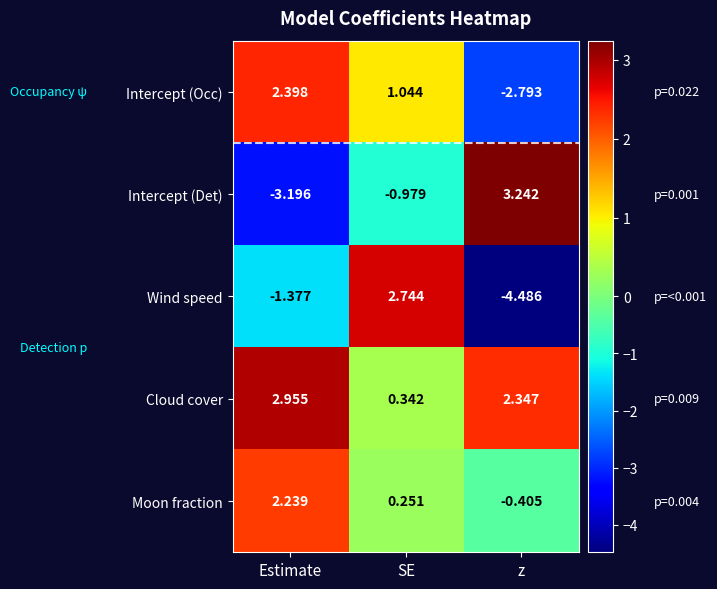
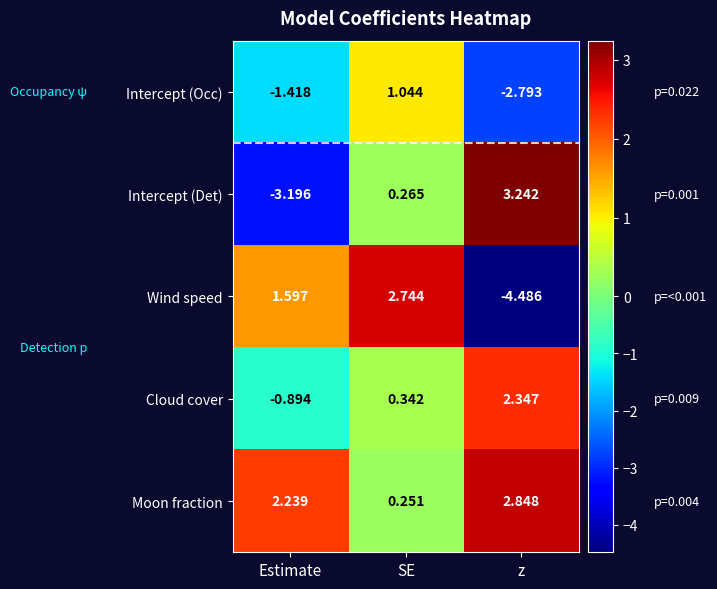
  {
    "Intercept (Occ)": {
-     "Estimate": 2.398,
+     "Estimate": -1.418,
      "SE": 1.044,
      "z": -2.793
    },
    "Intercept (Det)": {
      "Estimate": -3.196,
-     "SE": -0.979,
+     "SE": 0.265,
      "z": 3.242
    },
    "Wind speed": {
-     "Estimate": -1.377,
+     "Estimate": 1.597,
      "SE": 2.744,
      "z": -4.486
    },
    "Cloud cover": {
-     "Estimate": 2.955,
+     "Estimate": -0.894,
      "SE": 0.342,
      "z": 2.347
    },
    "Moon fraction": {
      "Estimate": 2.239,
      "SE": 0.251,
-     "z": -0.405
+     "z": 2.848
    }
  }
